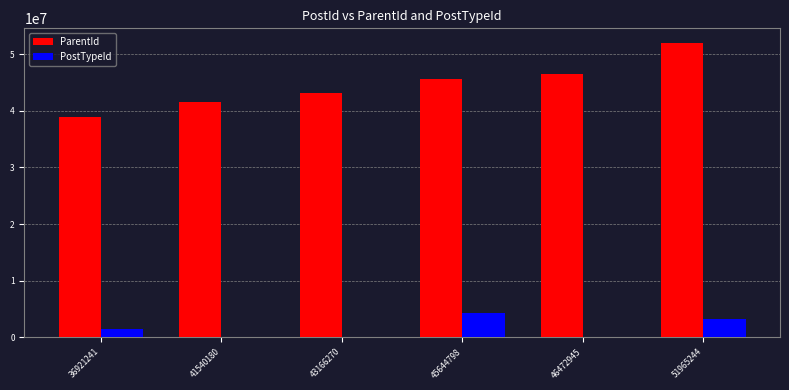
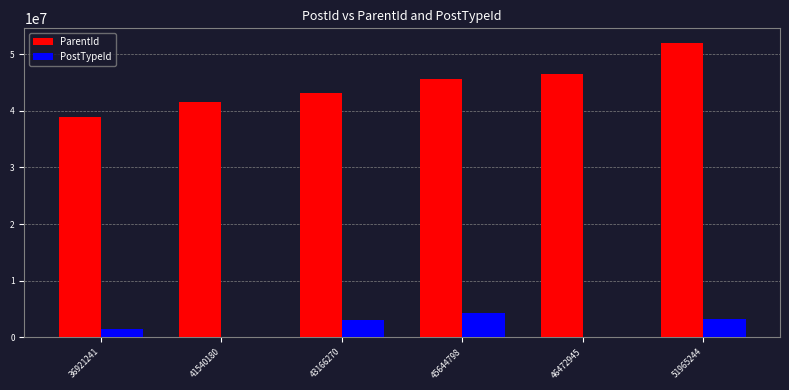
  {
    "ParentId": {
      "36921241": 39000000,
      "41540180": 42000000,
      "43166270": 43000000,
      "45644798": 46000000,
      "46472945": 46000000,
      "51965244": 52000000
    },
    "PostTypeId": {
      "36921241": 2000000,
-     "43166270": 0,
+     "43166270": 3000000,
      "45644798": 4000000,
      "51965244": 3000000
    }
  }
